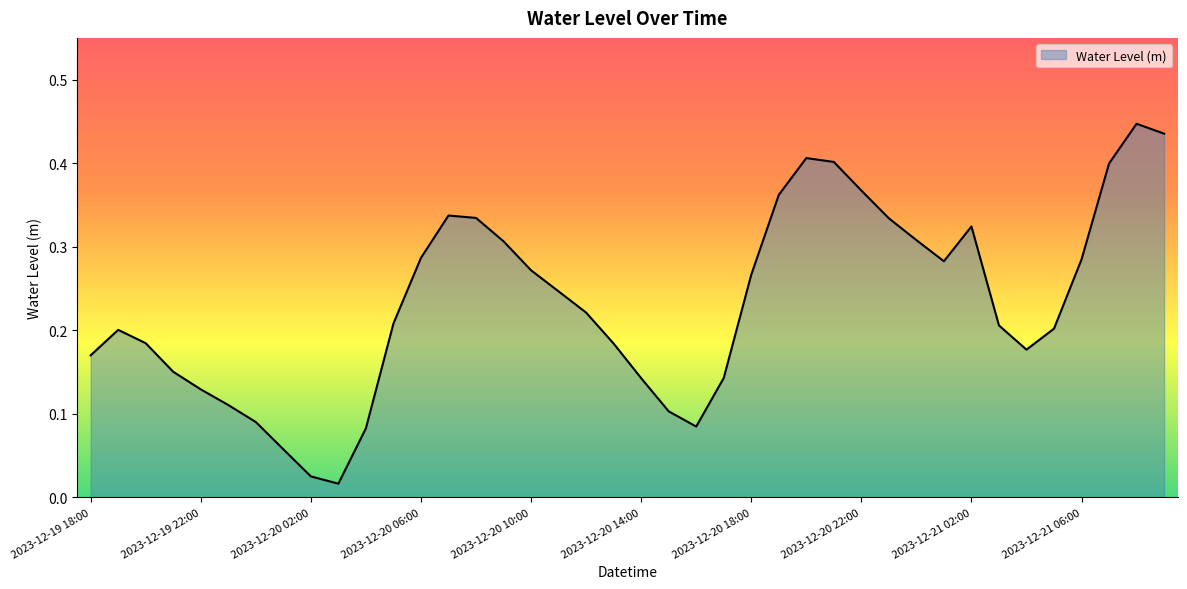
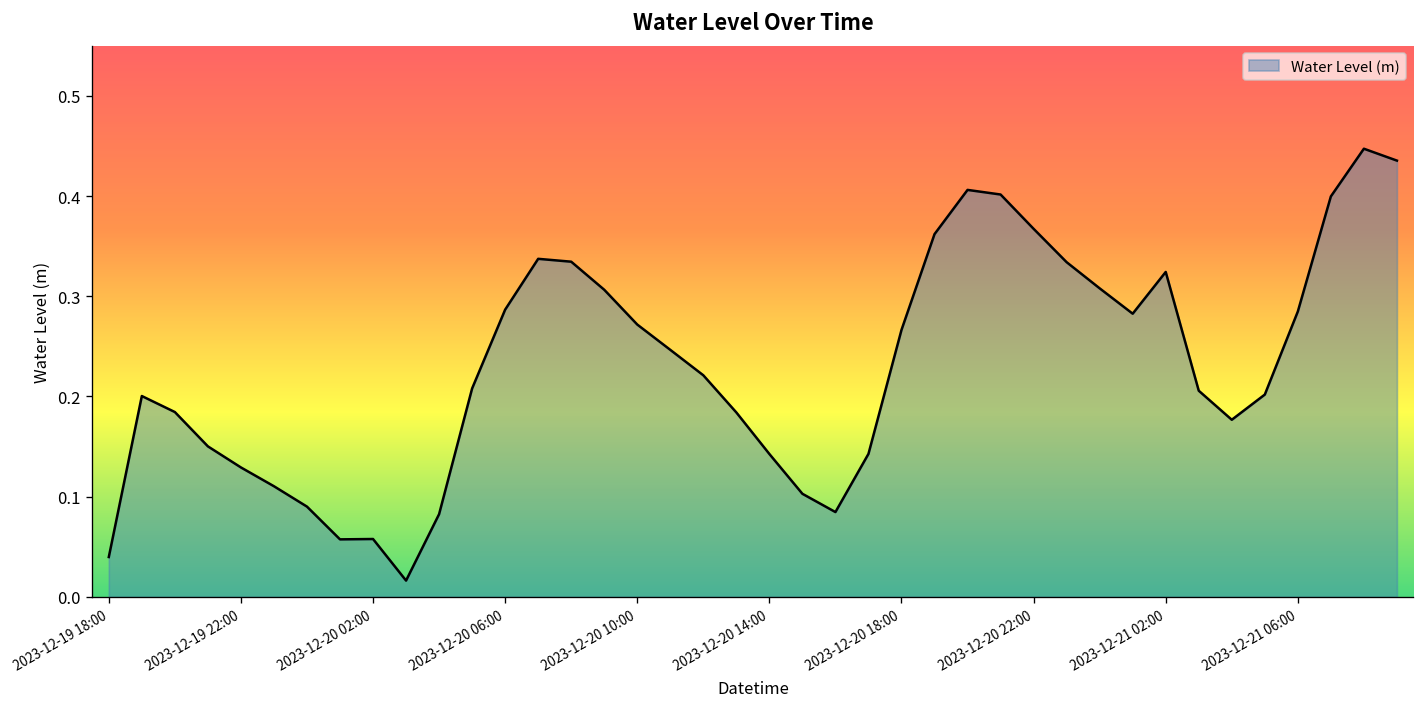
  {
-   "2023-12-19 18:00": 0.17,
+   "2023-12-19 18:00": 0.04,
    "2023-12-19 22:00": 0.13,
-   "2023-12-20 02:00": 0.02,
+   "2023-12-20 02:00": 0.06,
    "2023-12-20 06:00": 0.29,
    "2023-12-20 10:00": 0.27,
    "2023-12-20 14:00": 0.14,
    "2023-12-20 18:00": 0.27,
    "2023-12-20 22:00": 0.37,
    "2023-12-21 02:00": 0.32,
    "2023-12-21 06:00": 0.28
  }
